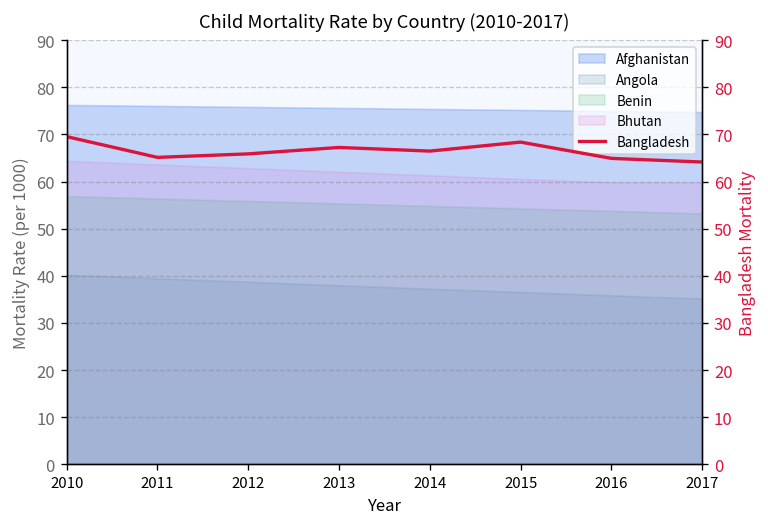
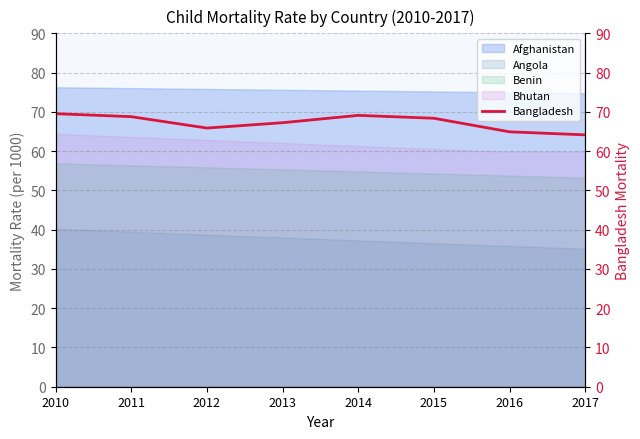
  {
    "Bangladesh": {
      "2010": 70,
-     "2011": 65,
+     "2011": 69,
      "2012": 66,
      "2013": 67,
-     "2014": 66,
+     "2014": 69,
      "2015": 68,
      "2016": 65,
      "2017": 64
    }
  }
